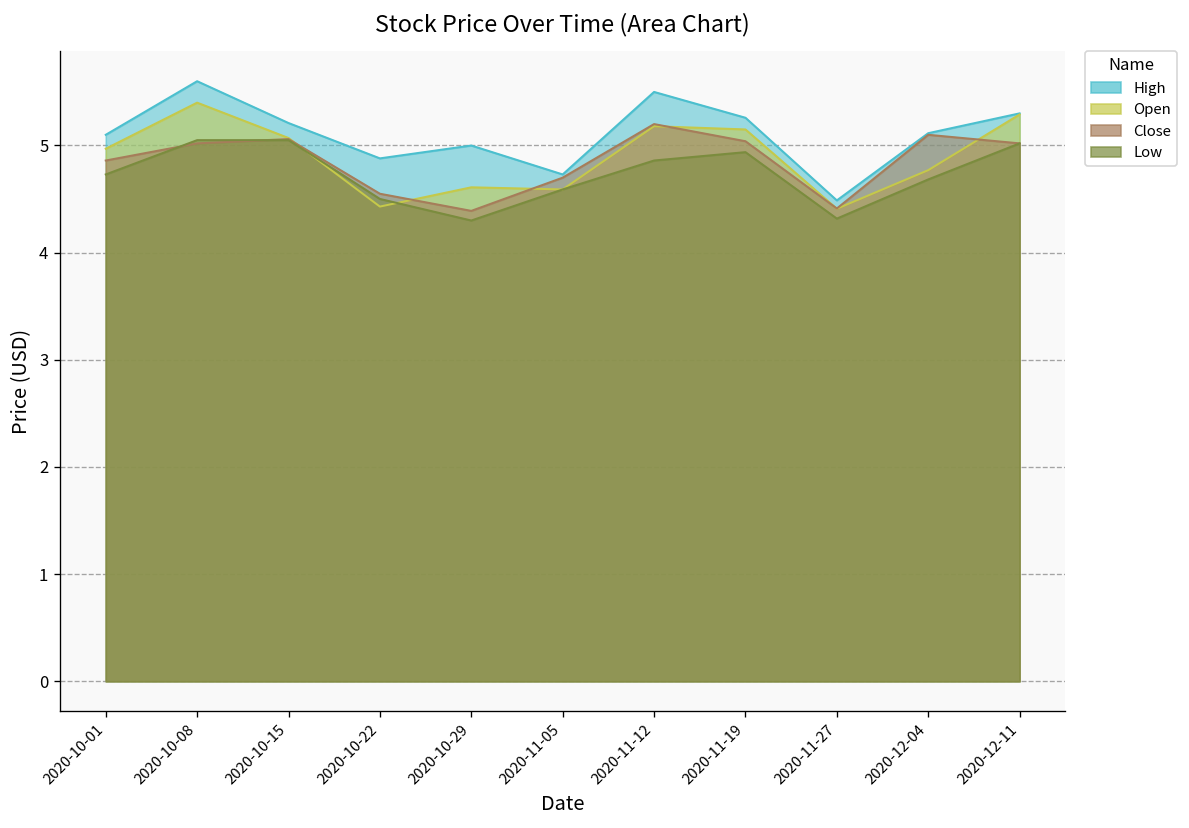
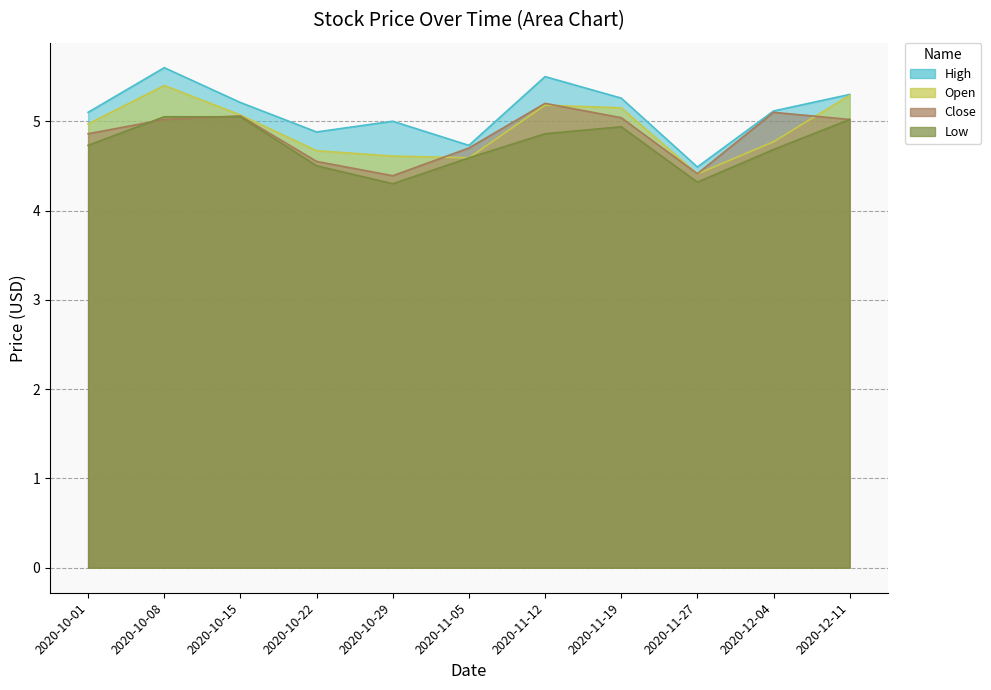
  {
    "High": {
      "2020-10-01": 5.1,
      "2020-10-08": 5.6,
      "2020-10-15": 5.2,
      "2020-10-22": 4.9,
      "2020-10-29": 5.0,
      "2020-11-05": 4.7,
      "2020-11-12": 5.5,
      "2020-11-19": 5.3,
      "2020-11-27": 4.5
    },
    "Open": {
      "2020-10-01": 5.0,
      "2020-10-08": 5.4,
-     "2020-10-22": 4.4,
+     "2020-10-22": 4.7,
      "2020-10-29": 4.6,
      "2020-11-19": 5.2,
      "2020-12-04": 4.8
    }
  }
